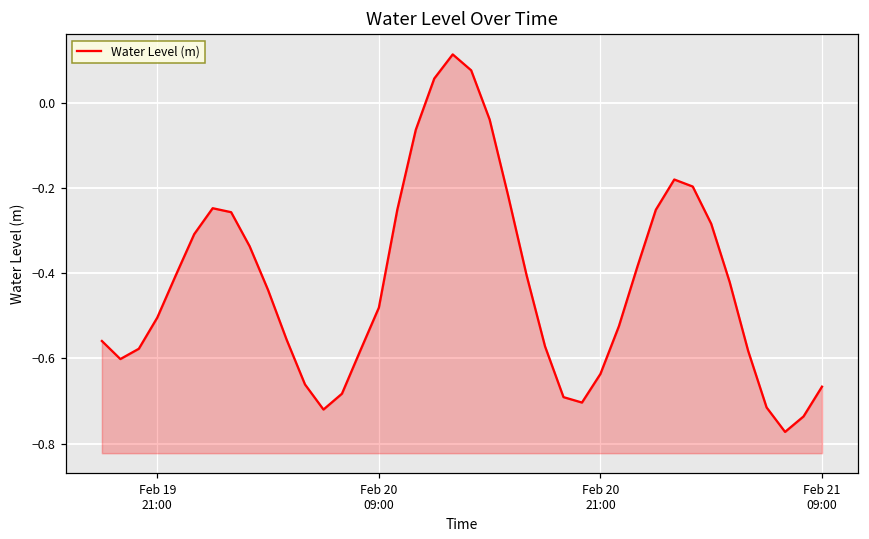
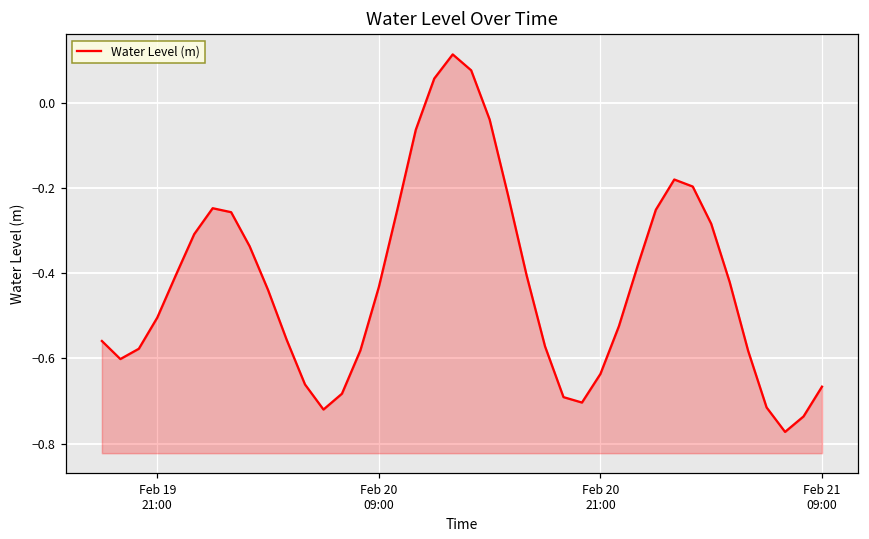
  {
    "Feb 19 21:00": -0.50,
-   "Feb 20 09:00": -0.48,
+   "Feb 20 09:00": -0.43,
    "Feb 20 21:00": -0.64,
    "Feb 21 09:00": -0.67
  }
